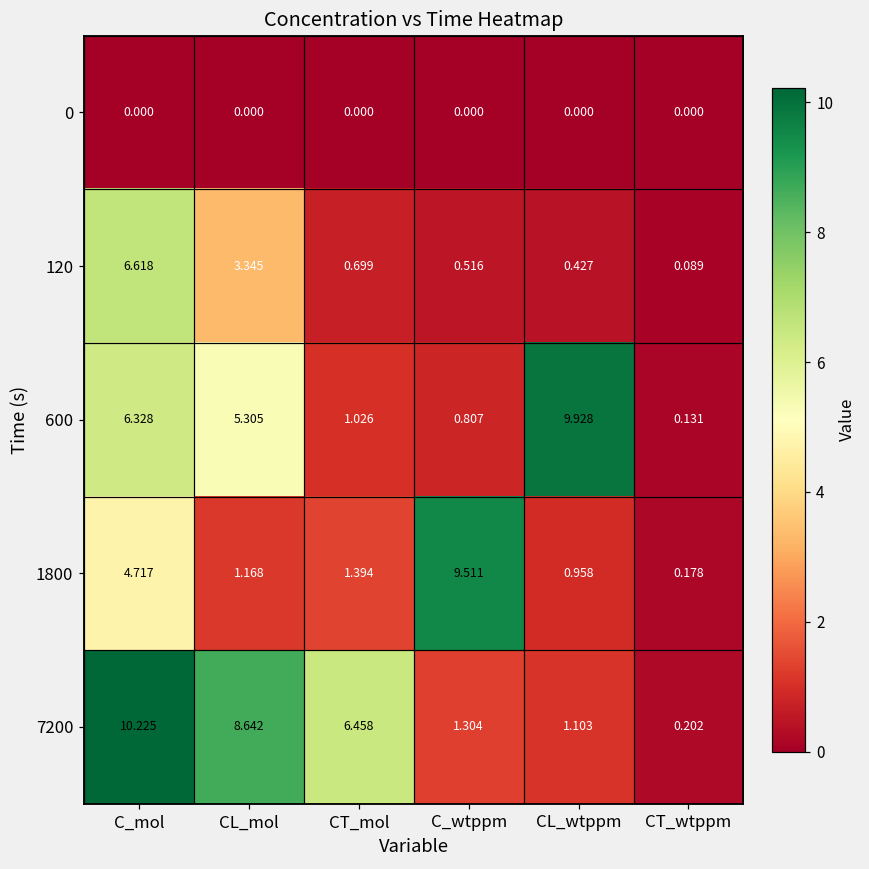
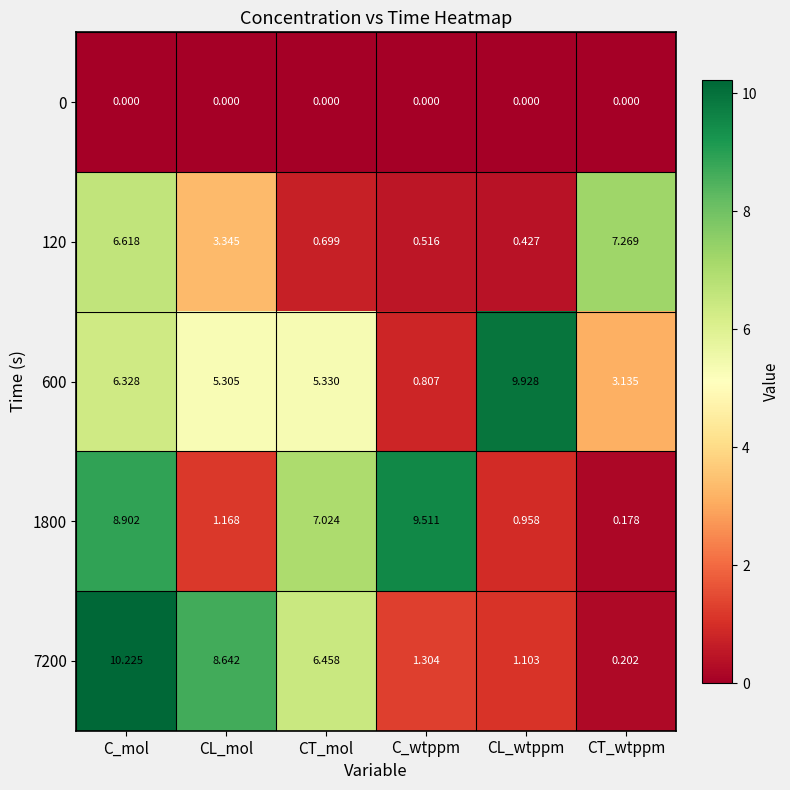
  {
    "0": {
      "C_mol": 0.000,
      "CL_mol": 0.000,
      "CT_mol": 0.000,
      "C_wtppm": 0.000,
      "CL_wtppm": 0.000,
      "CT_wtppm": 0.000
    },
    "120": {
      "C_mol": 6.618,
      "CL_mol": 3.345,
      "CT_mol": 0.699,
      "C_wtppm": 0.516,
      "CL_wtppm": 0.427,
-     "CT_wtppm": 0.089
+     "CT_wtppm": 7.269
    },
    "600": {
      "C_mol": 6.328,
      "CL_mol": 5.305,
-     "CT_mol": 1.026,
+     "CT_mol": 5.330,
      "C_wtppm": 0.807,
      "CL_wtppm": 9.928,
-     "CT_wtppm": 0.131
+     "CT_wtppm": 3.135
    },
    "1800": {
-     "C_mol": 4.717,
+     "C_mol": 8.902,
      "CL_mol": 1.168,
-     "CT_mol": 1.394,
+     "CT_mol": 7.024,
      "C_wtppm": 9.511,
      "CL_wtppm": 0.958,
      "CT_wtppm": 0.178
    },
    "7200": {
      "C_mol": 10.225,
      "CL_mol": 8.642,
      "CT_mol": 6.458,
      "C_wtppm": 1.304,
      "CL_wtppm": 1.103,
      "CT_wtppm": 0.202
    }
  }
